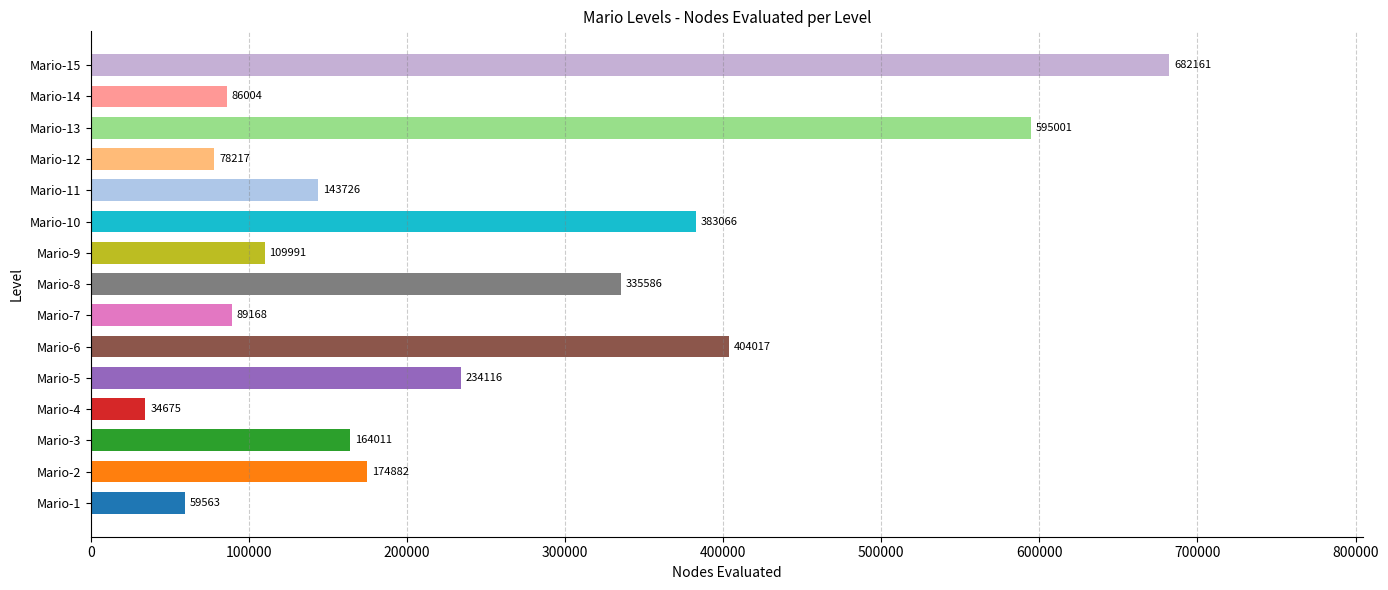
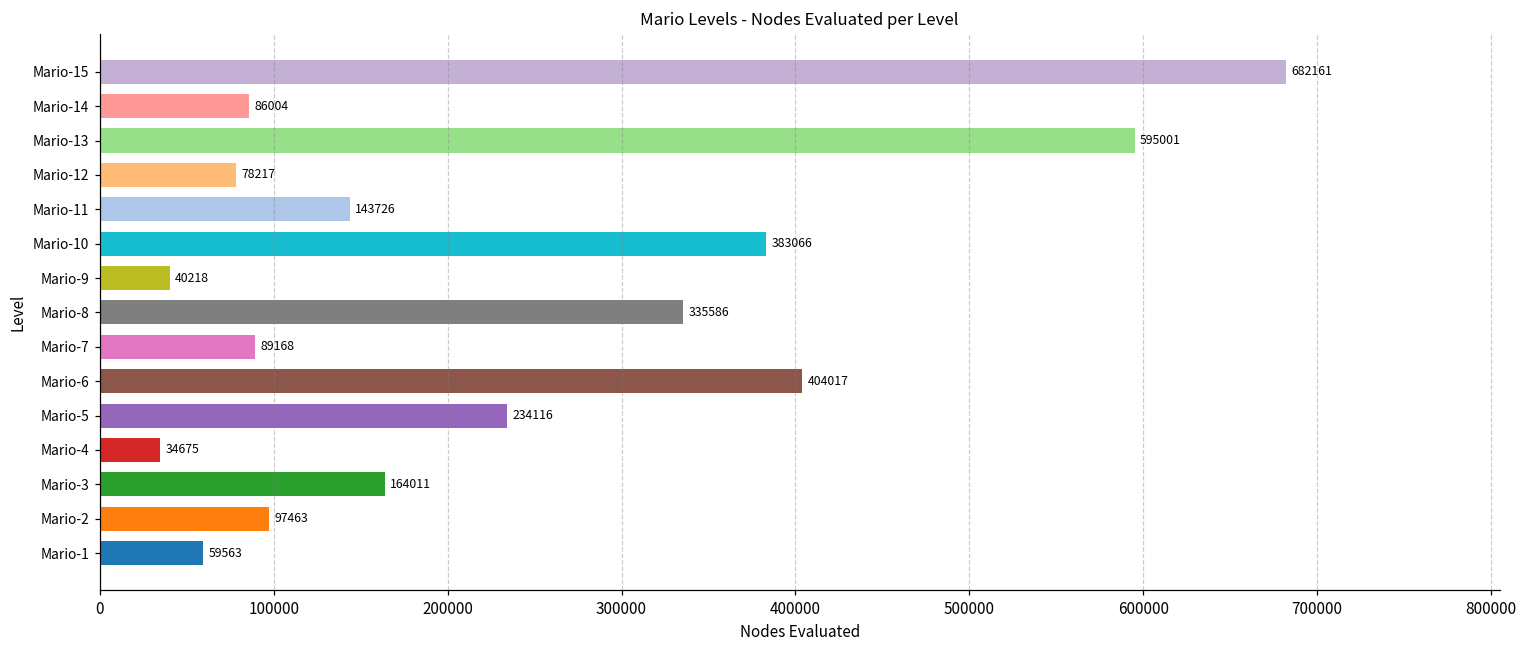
  {
    "Mario-15": 682161,
    "Mario-14": 86004,
    "Mario-13": 595001,
    "Mario-12": 78217,
    "Mario-11": 143726,
    "Mario-10": 383066,
-   "Mario-9": 109991,
+   "Mario-9": 40218,
    "Mario-8": 335586,
    "Mario-7": 89168,
    "Mario-6": 404017,
    "Mario-5": 234116,
    "Mario-4": 34675,
    "Mario-3": 164011,
-   "Mario-2": 174882,
+   "Mario-2": 97463,
    "Mario-1": 59563
  }
